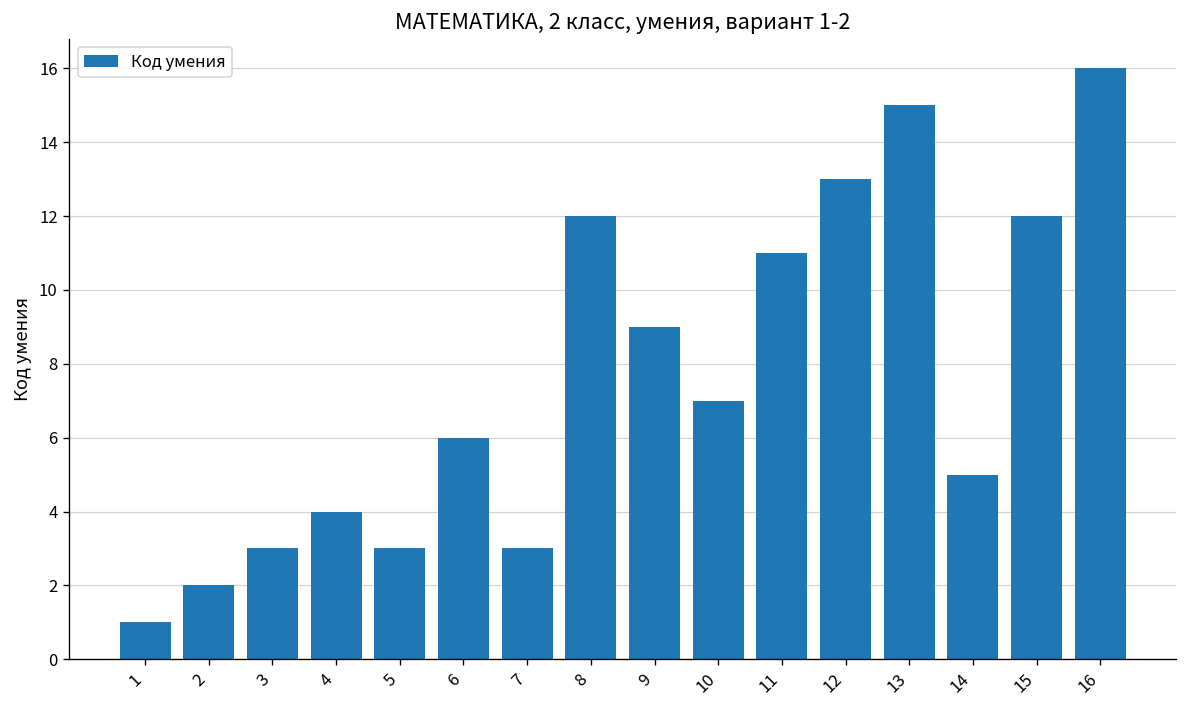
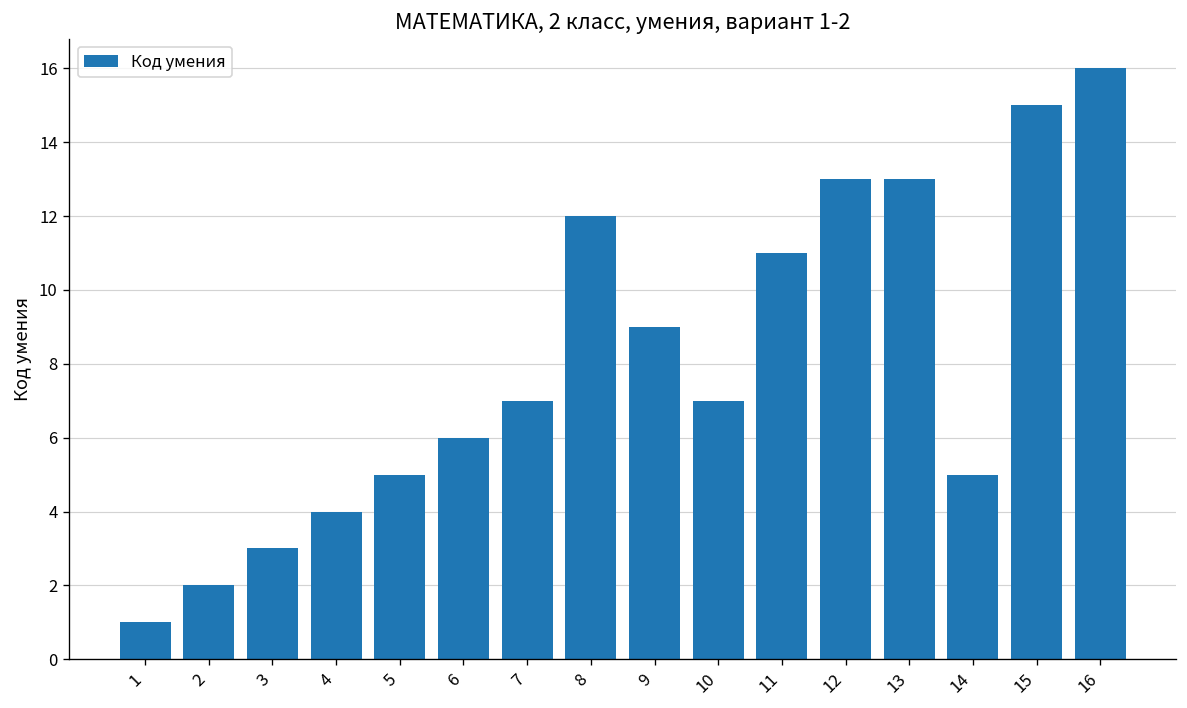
  {
    "1": 1,
    "2": 2,
    "3": 3,
    "4": 4,
-   "5": 3,
+   "5": 5,
    "6": 6,
-   "7": 3,
+   "7": 7,
    "8": 12,
    "9": 9,
    "10": 7,
    "11": 11,
    "12": 13,
-   "13": 15,
+   "13": 13,
    "14": 5,
-   "15": 12,
+   "15": 15,
    "16": 16
  }
